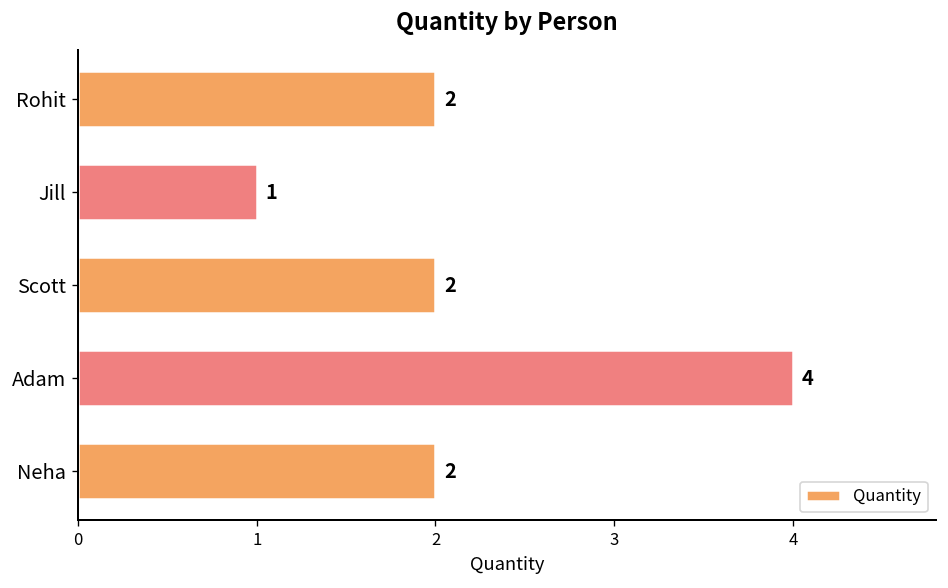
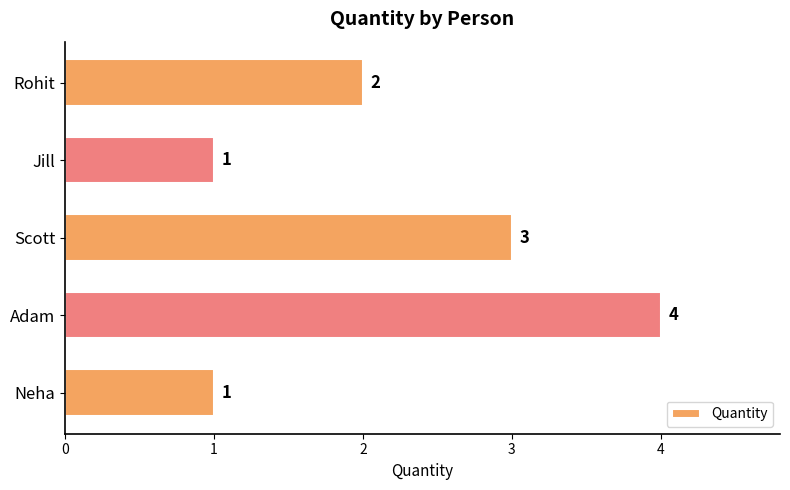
  {
    "Rohit": 2,
    "Jill": 1,
-   "Scott": 2,
+   "Scott": 3,
    "Adam": 4,
-   "Neha": 2
+   "Neha": 1
  }
